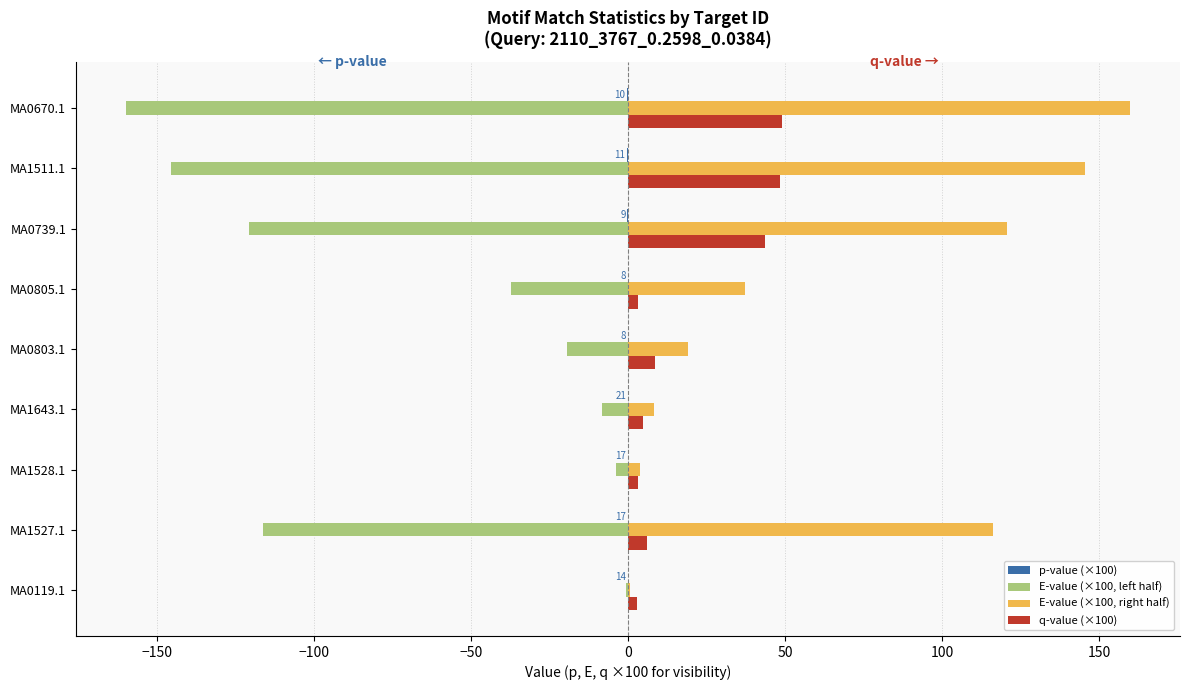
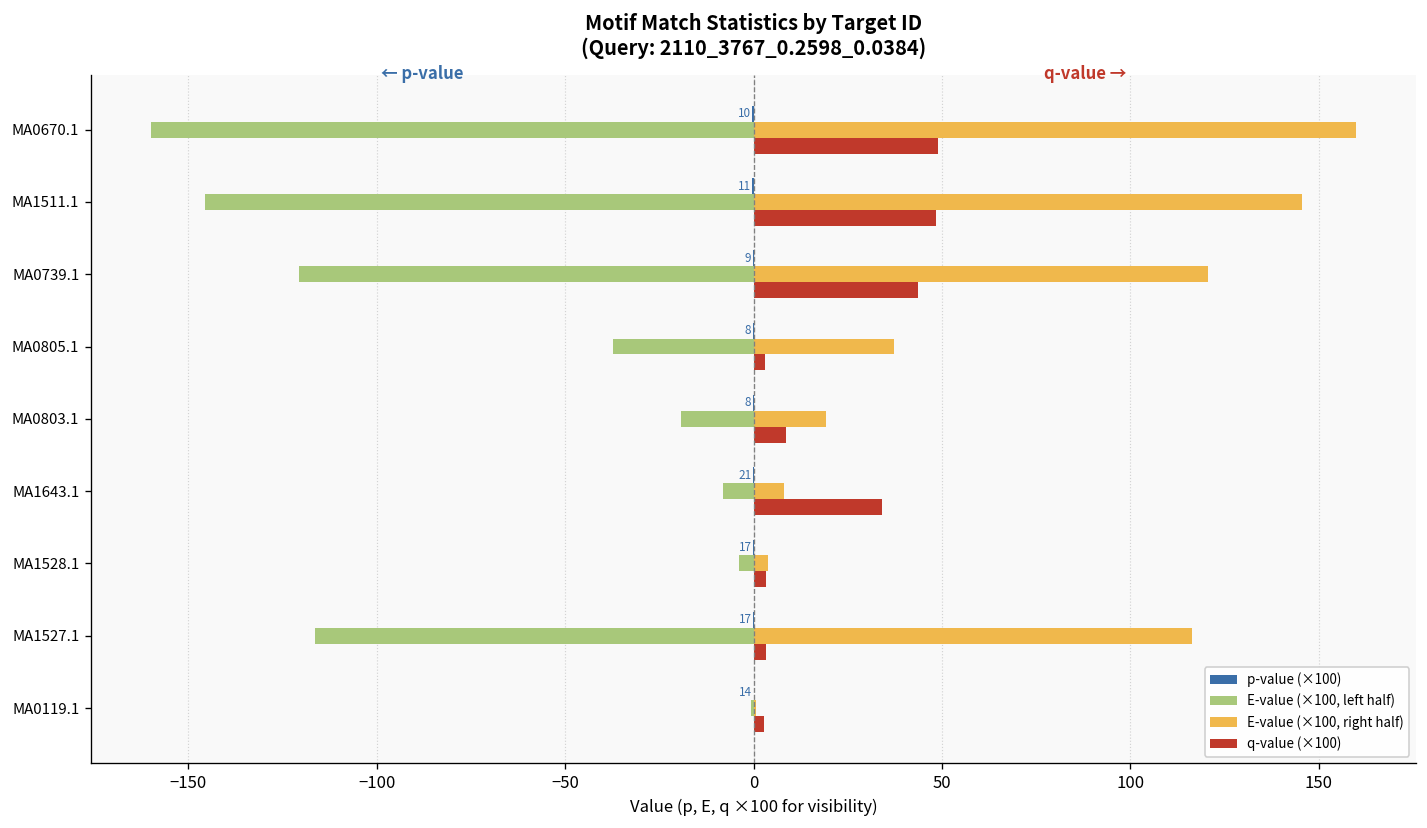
  {
    "E-value (×100, left half)": {
      "MA0670.1": -160,
      "MA1511.1": -146,
      "MA0739.1": -121,
      "MA0805.1": -37,
      "MA0803.1": -19,
      "MA1643.1": -8,
      "MA1528.1": -4,
      "MA1527.1": -116
    },
    "E-value (×100, right half)": {
      "MA0670.1": 160,
      "MA1511.1": 146,
      "MA0739.1": 121,
      "MA0805.1": 37,
      "MA0803.1": 19,
      "MA1643.1": 8,
      "MA1528.1": 4,
      "MA1527.1": 116
    },
    "q-value (×100)": {
      "MA0670.1": 49,
      "MA1511.1": 48,
      "MA0739.1": 44,
      "MA0805.1": 3,
      "MA0803.1": 9,
-     "MA1643.1": 5,
+     "MA1643.1": 34,
      "MA1528.1": 3,
-     "MA1527.1": 6,
+     "MA1527.1": 3,
      "MA0119.1": 3
    }
  }
